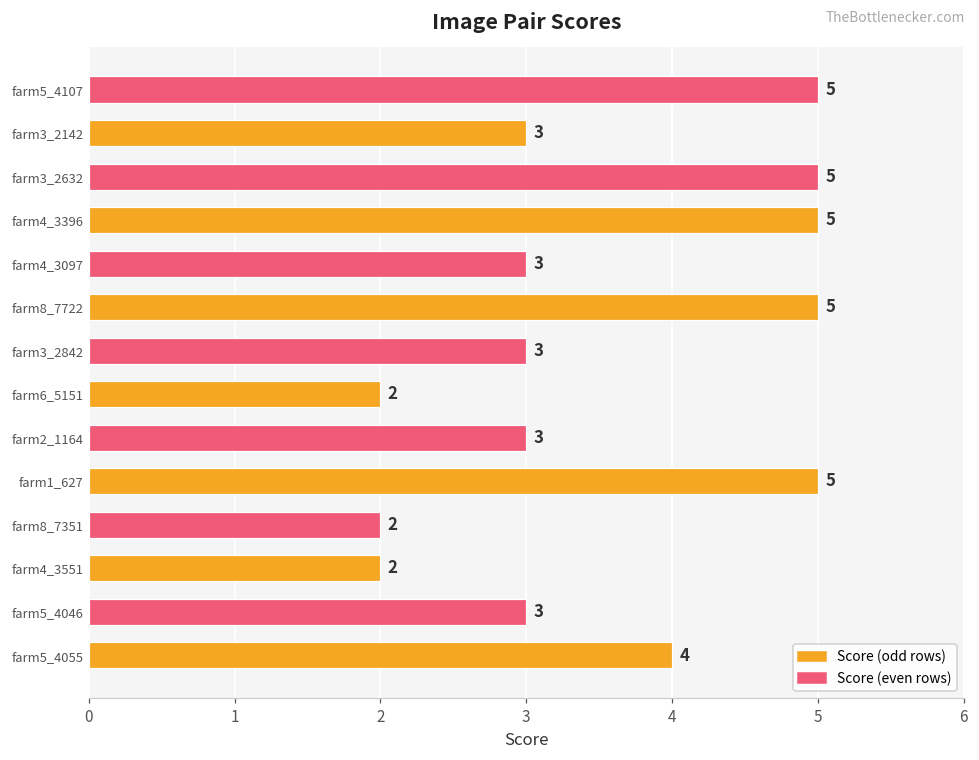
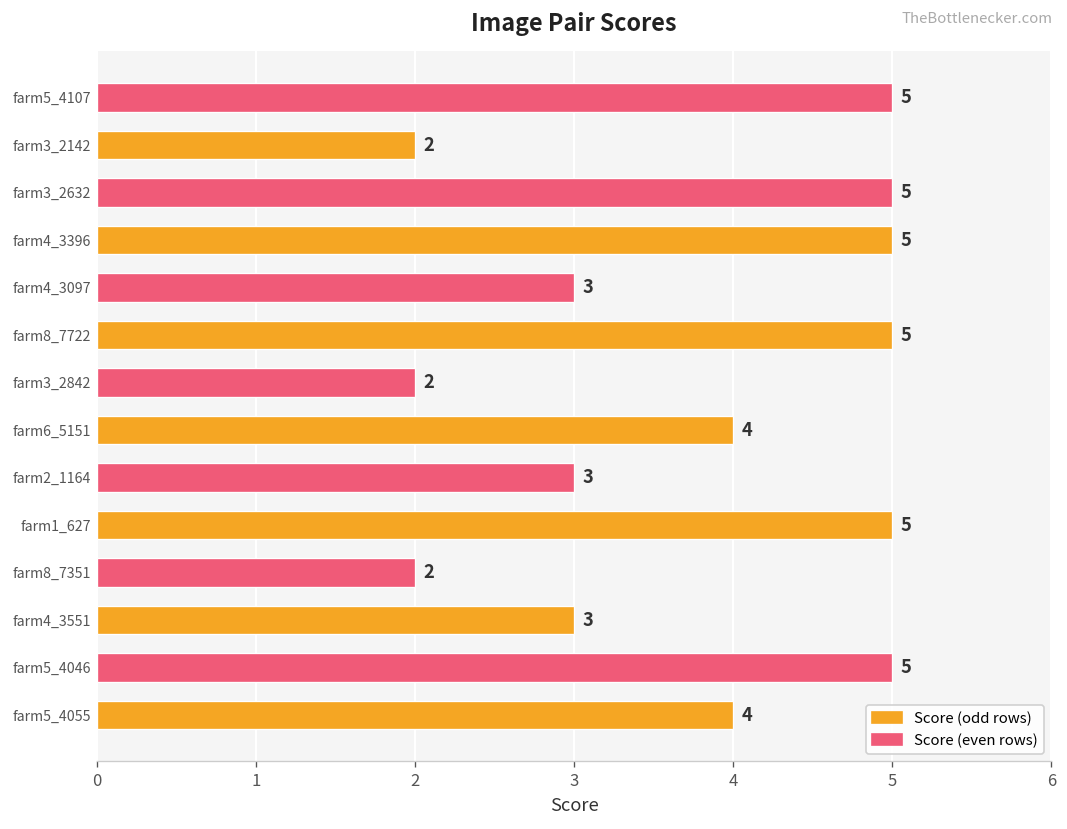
  {
    "farm5_4107": 5,
-   "farm3_2142": 3,
+   "farm3_2142": 2,
    "farm3_2632": 5,
    "farm4_3396": 5,
    "farm4_3097": 3,
    "farm8_7722": 5,
-   "farm3_2842": 3,
-   "farm6_5151": 2,
+   "farm3_2842": 2,
+   "farm6_5151": 4,
    "farm2_1164": 3,
    "farm1_627": 5,
    "farm8_7351": 2,
-   "farm4_3551": 2,
-   "farm5_4046": 3,
+   "farm4_3551": 3,
+   "farm5_4046": 5,
    "farm5_4055": 4
  }
